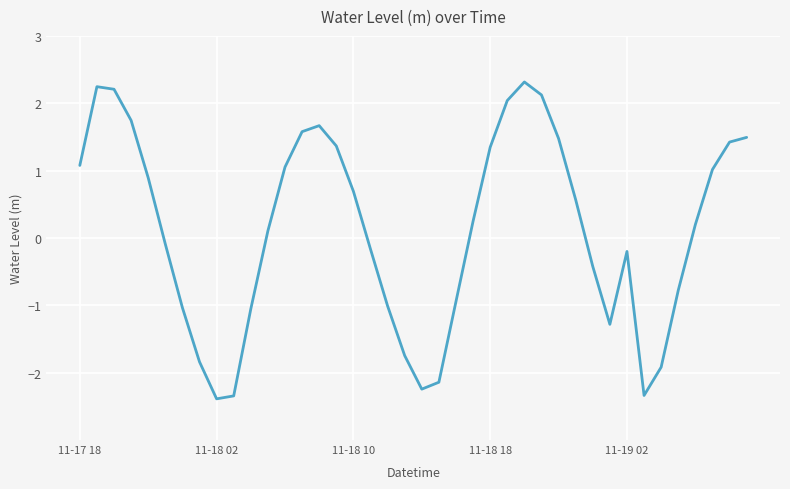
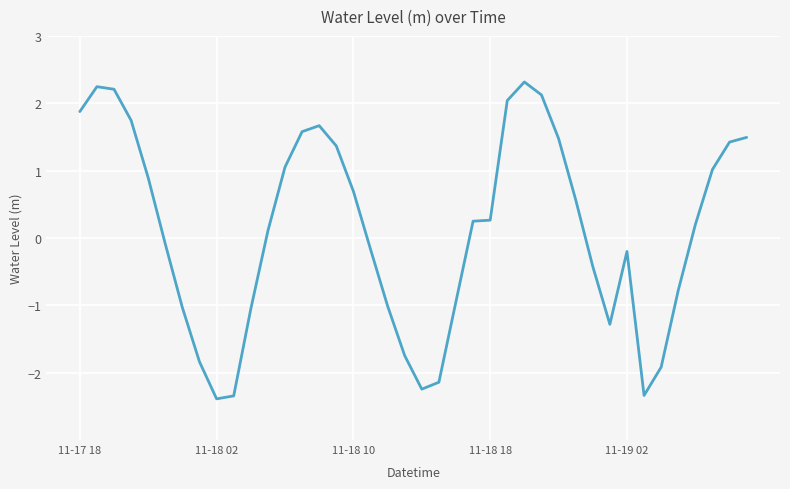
  {
-   "11-17 18": 1.1,
+   "11-17 18": 1.9,
    "11-18 02": -2.4,
    "11-18 10": 0.7,
-   "11-18 18": 1.3,
+   "11-18 18": 0.3,
    "11-19 02": -0.2
  }
